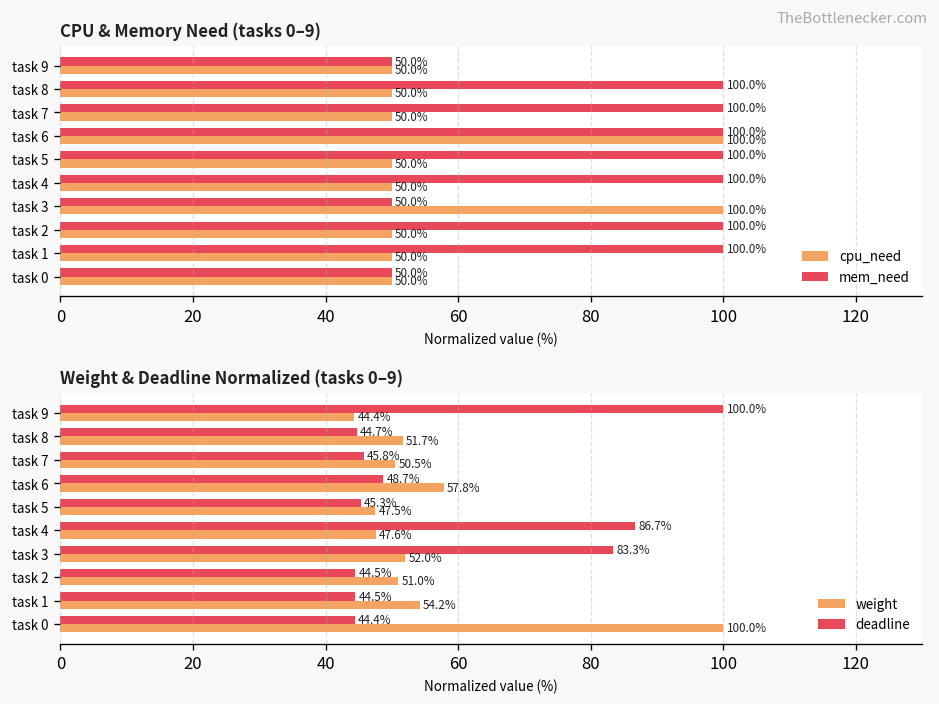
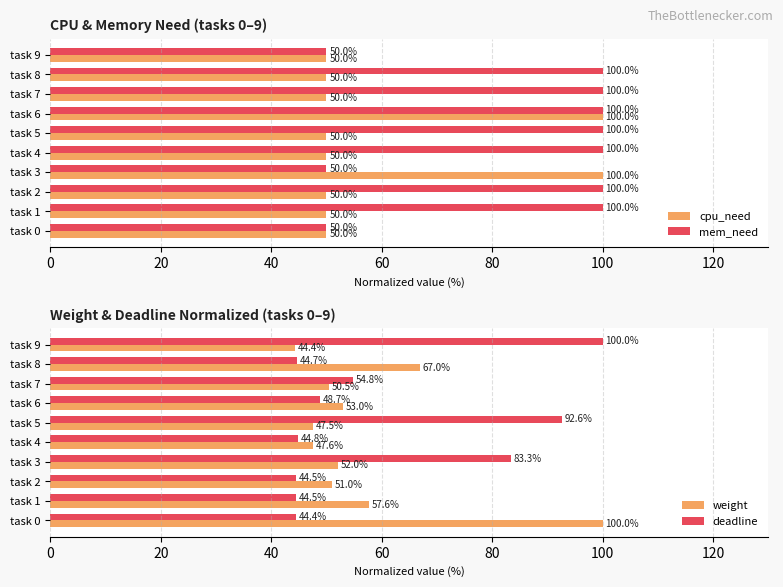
  {
    "CPU & Memory Need (tasks 0–9)": {
      "cpu_need": {
        "task 8": "50.0%",
        "task 7": "50.0%",
        "task 5": "50.0%",
        "task 4": "50.0%",
        "task 3": "100.0%",
        "task 2": "50.0%",
        "task 1": "50.0%"
      },
      "mem_need": {
        "task 8": "100.0%",
        "task 7": "100.0%",
        "task 5": "100.0%",
        "task 4": "100.0%",
        "task 3": "50.0%",
        "task 2": "100.0%",
        "task 1": "100.0%"
      }
    },
    "Weight & Deadline Normalized (tasks 0–9)": {
      "weight": {
        "task 9": "44.4%",
-       "task 8": "51.7%",
+       "task 8": "67.0%",
        "task 7": "50.5%",
-       "task 6": "57.8%",
+       "task 6": "53.0%",
        "task 4": "47.6%",
        "task 3": "52.0%",
        "task 2": "51.0%",
-       "task 1": "54.2%",
+       "task 1": "57.6%",
        "task 0": "100.0%"
      },
      "deadline": {
        "task 9": "100.0%",
        "task 8": "44.7%",
-       "task 7": "45.8%",
+       "task 7": "54.8%",
        "task 6": "48.7%",
-       "task 5": "45.3%",
-       "task 4": "86.7%",
+       "task 5": "92.6%",
+       "task 4": "44.8%",
        "task 3": "83.3%",
        "task 2": "44.5%",
        "task 1": "44.5%",
        "task 0": "44.4%"
      }
    }
  }
